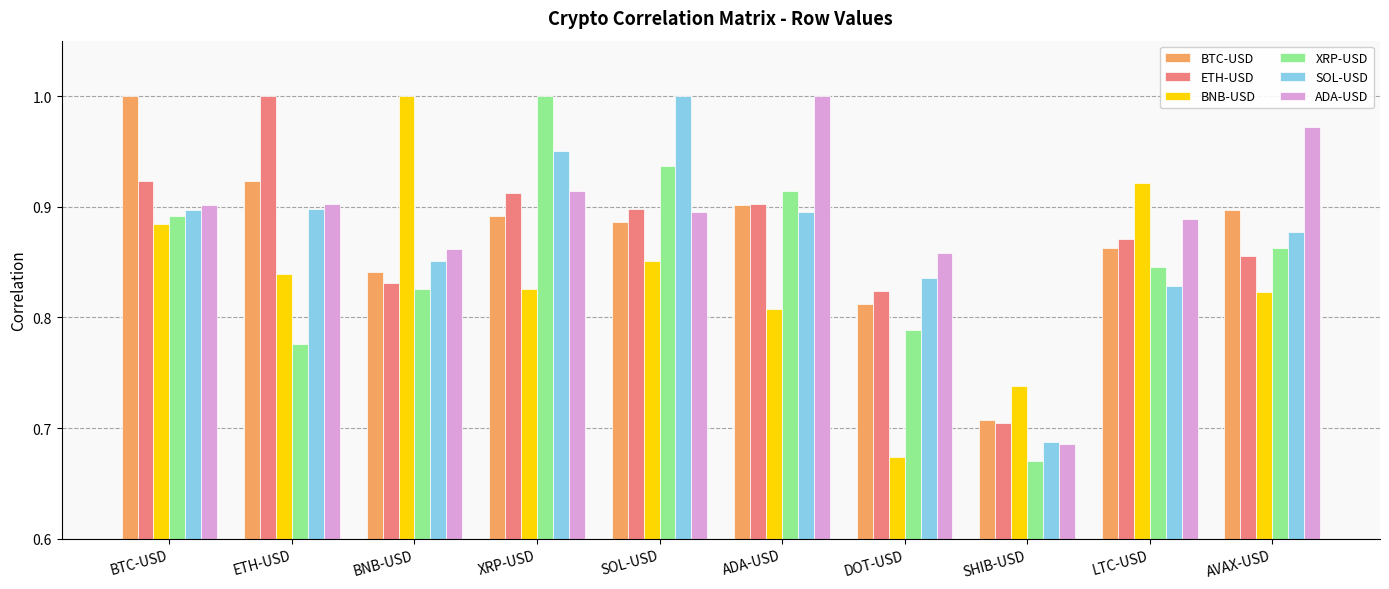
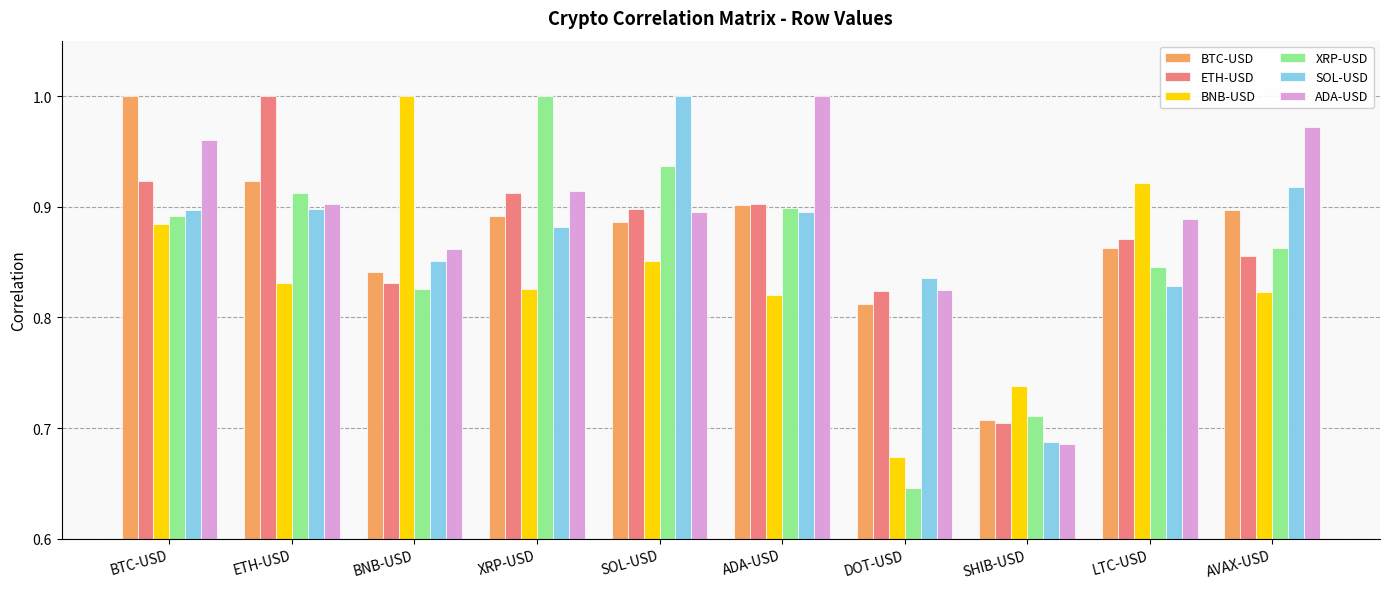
  {
    "BNB-USD": {
      "BTC-USD": 0.884,
-     "ETH-USD": 0.839,
+     "ETH-USD": 0.831,
      "BNB-USD": 1.000,
      "XRP-USD": 0.826,
      "SOL-USD": 0.851,
-     "ADA-USD": 0.808,
+     "ADA-USD": 0.820,
      "DOT-USD": 0.674,
      "SHIB-USD": 0.738,
      "LTC-USD": 0.921,
      "AVAX-USD": 0.823
    },
    "XRP-USD": {
      "BTC-USD": 0.892,
-     "ETH-USD": 0.776,
+     "ETH-USD": 0.913,
      "BNB-USD": 0.826,
      "XRP-USD": 1.000,
      "SOL-USD": 0.937,
-     "ADA-USD": 0.914,
-     "DOT-USD": 0.789,
-     "SHIB-USD": 0.671,
+     "ADA-USD": 0.899,
+     "DOT-USD": 0.646,
+     "SHIB-USD": 0.711,
      "LTC-USD": 0.846,
      "AVAX-USD": 0.863
    },
    "SOL-USD": {
      "BTC-USD": 0.897,
      "ETH-USD": 0.898,
      "BNB-USD": 0.851,
-     "XRP-USD": 0.951,
+     "XRP-USD": 0.882,
      "SOL-USD": 1.000,
      "ADA-USD": 0.896,
      "DOT-USD": 0.835,
      "SHIB-USD": 0.687,
      "LTC-USD": 0.829,
-     "AVAX-USD": 0.878
+     "AVAX-USD": 0.918
    },
    "ADA-USD": {
-     "BTC-USD": 0.901,
+     "BTC-USD": 0.961,
      "ETH-USD": 0.902,
      "BNB-USD": 0.862,
      "XRP-USD": 0.914,
      "SOL-USD": 0.896,
      "ADA-USD": 1.000,
-     "DOT-USD": 0.858,
+     "DOT-USD": 0.825,
      "SHIB-USD": 0.685,
      "LTC-USD": 0.889,
      "AVAX-USD": 0.972
    }
  }
